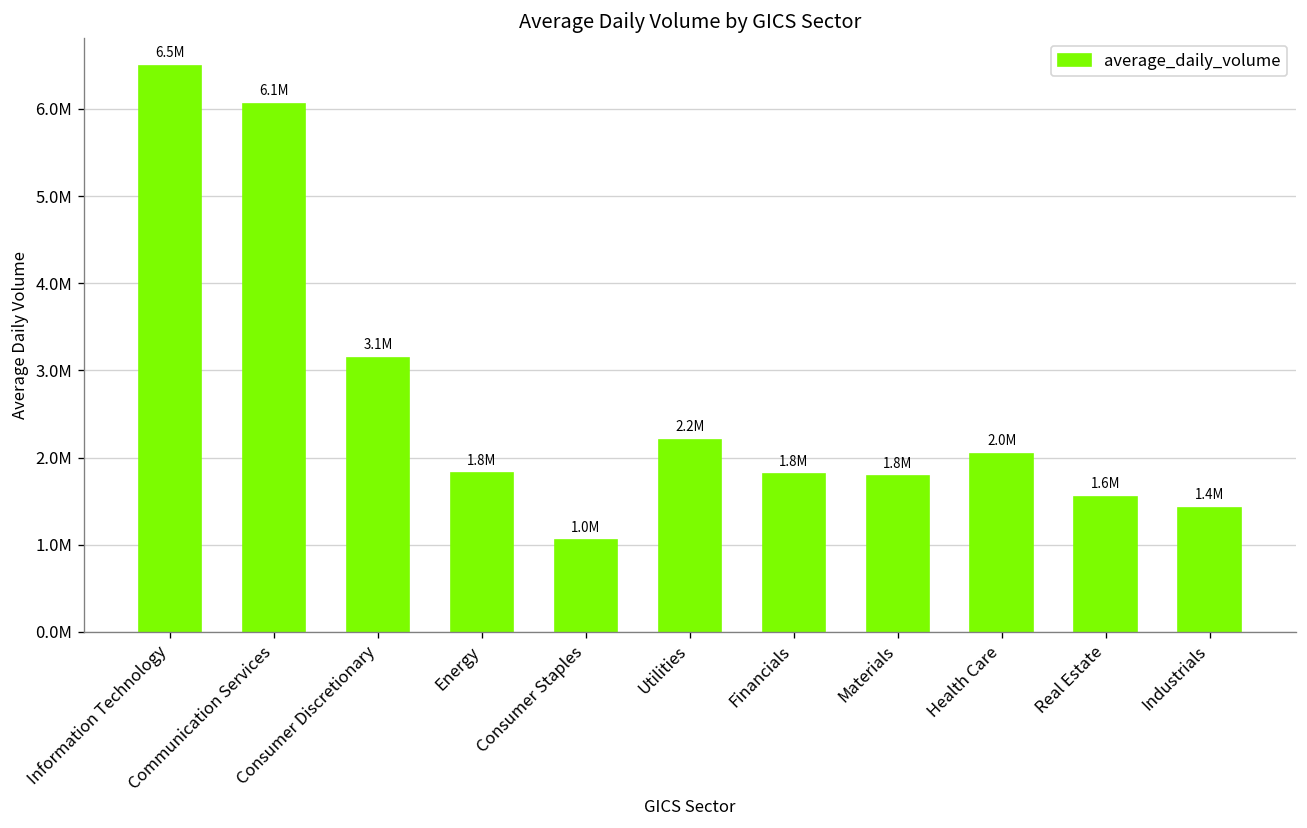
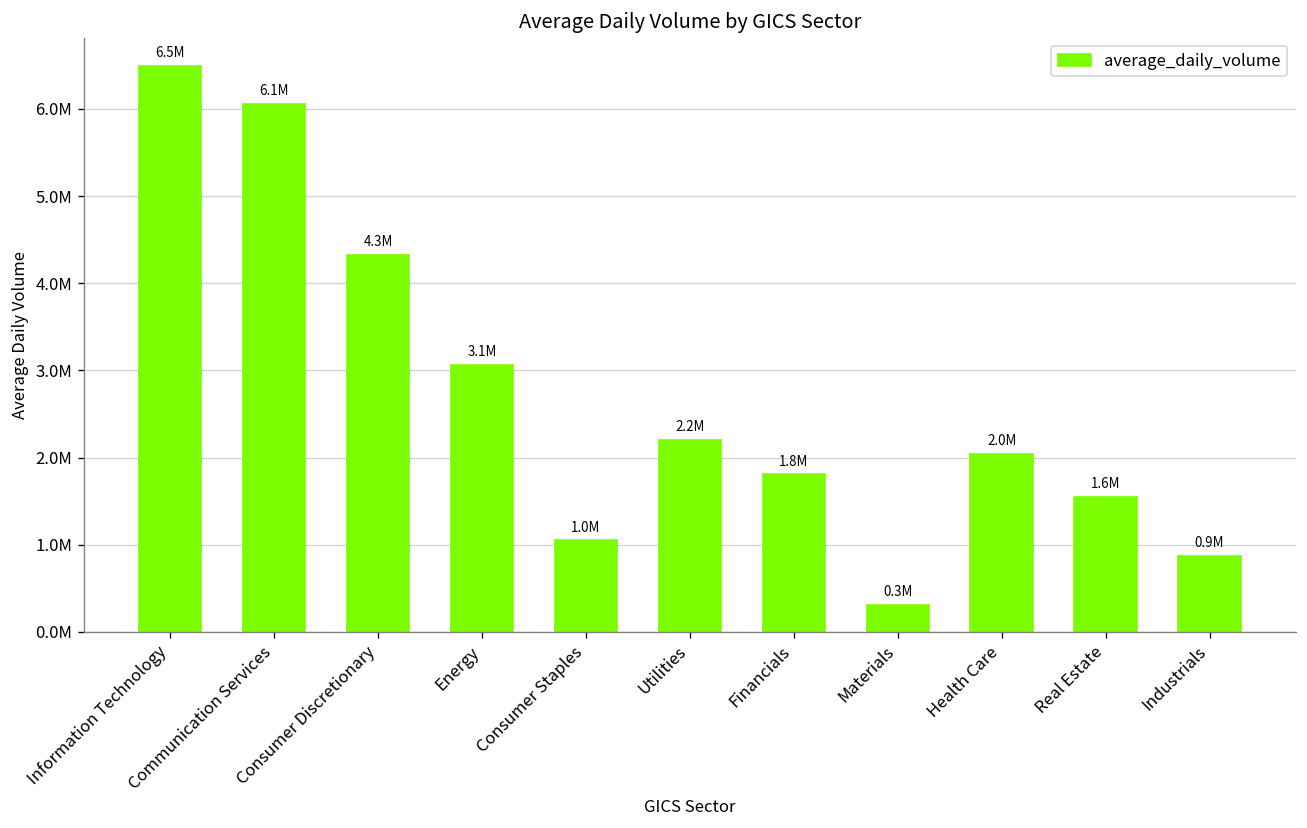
  {
    "Information Technology": "6.5M",
    "Communication Services": "6.1M",
-   "Consumer Discretionary": "3.1M",
-   "Energy": "1.8M",
+   "Consumer Discretionary": "4.3M",
+   "Energy": "3.1M",
    "Consumer Staples": "1.0M",
    "Utilities": "2.2M",
    "Financials": "1.8M",
-   "Materials": "1.8M",
+   "Materials": "0.3M",
    "Health Care": "2.0M",
    "Real Estate": "1.6M",
-   "Industrials": "1.4M"
+   "Industrials": "0.9M"
  }
